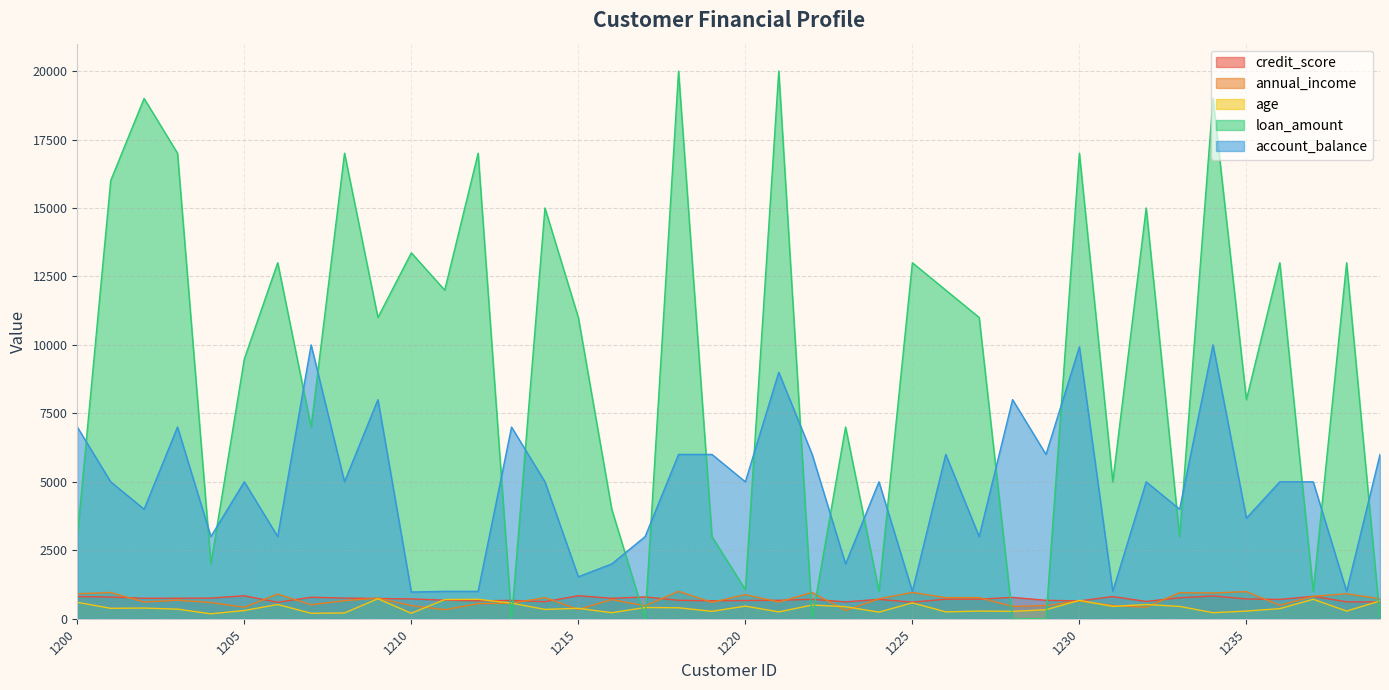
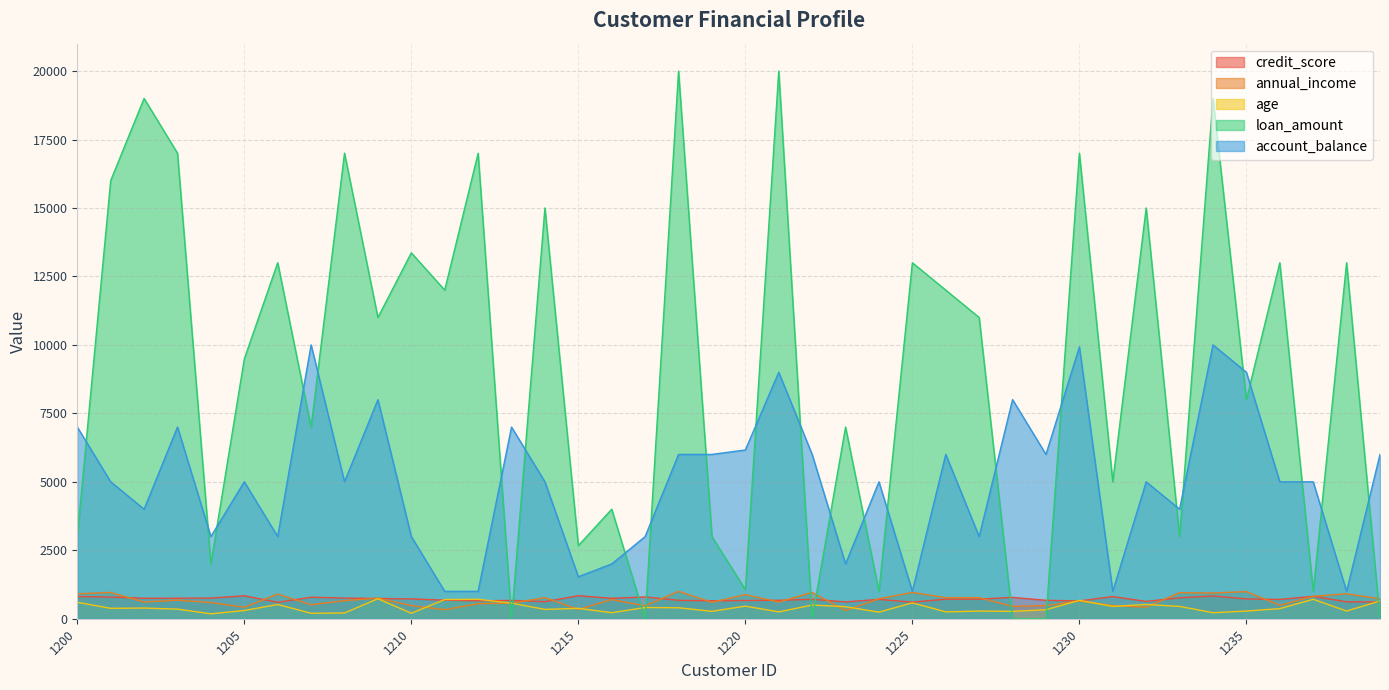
  {
    "age": {
      "1200": 600,
      "1205": 300,
      "1210": 200,
      "1220": 500,
      "1235": 300
    },
    "loan_amount": {
      "1200": 3000,
      "1205": 9500,
      "1210": 13400,
-     "1215": 11000,
+     "1215": 2700,
      "1220": 1100,
      "1225": 13000,
      "1230": 17000,
      "1235": 8000
    },
    "account_balance": {
      "1200": 7000,
      "1205": 5000,
-     "1210": 1000,
+     "1210": 3000,
      "1215": 1500,
-     "1220": 5000,
+     "1220": 6200,
      "1230": 9900,
-     "1235": 3700
+     "1235": 9000
    }
  }
